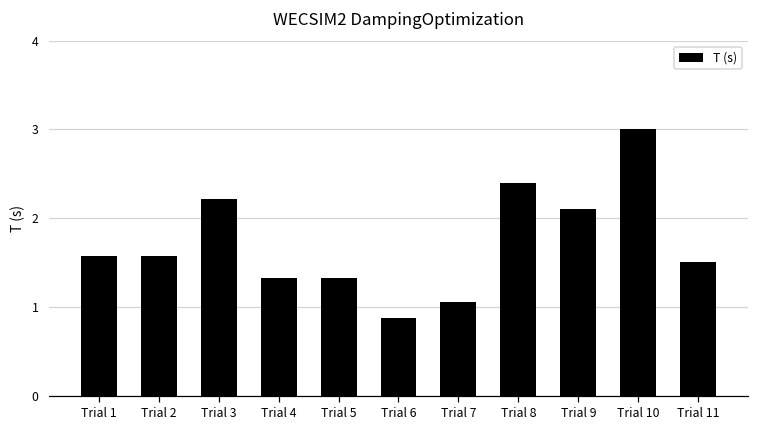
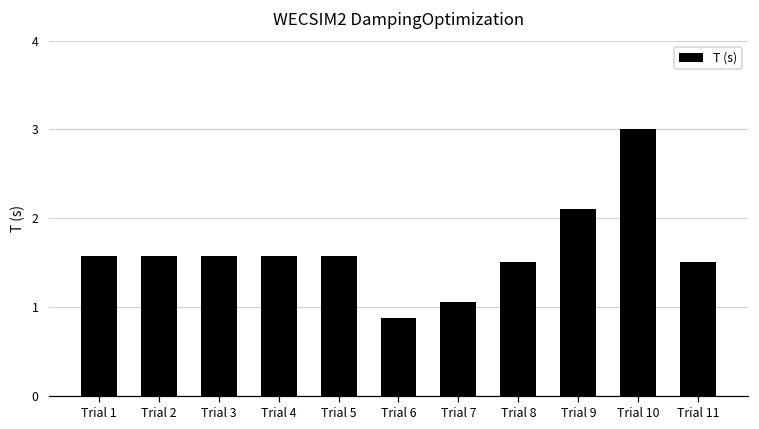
  {
    "Trial 1": 1.6,
    "Trial 2": 1.6,
-   "Trial 3": 2.2,
-   "Trial 4": 1.3,
-   "Trial 5": 1.3,
+   "Trial 3": 1.6,
+   "Trial 4": 1.6,
+   "Trial 5": 1.6,
    "Trial 6": 0.9,
    "Trial 7": 1.1,
-   "Trial 8": 2.4,
+   "Trial 8": 1.5,
    "Trial 9": 2.1,
    "Trial 10": 3.0,
    "Trial 11": 1.5
  }
